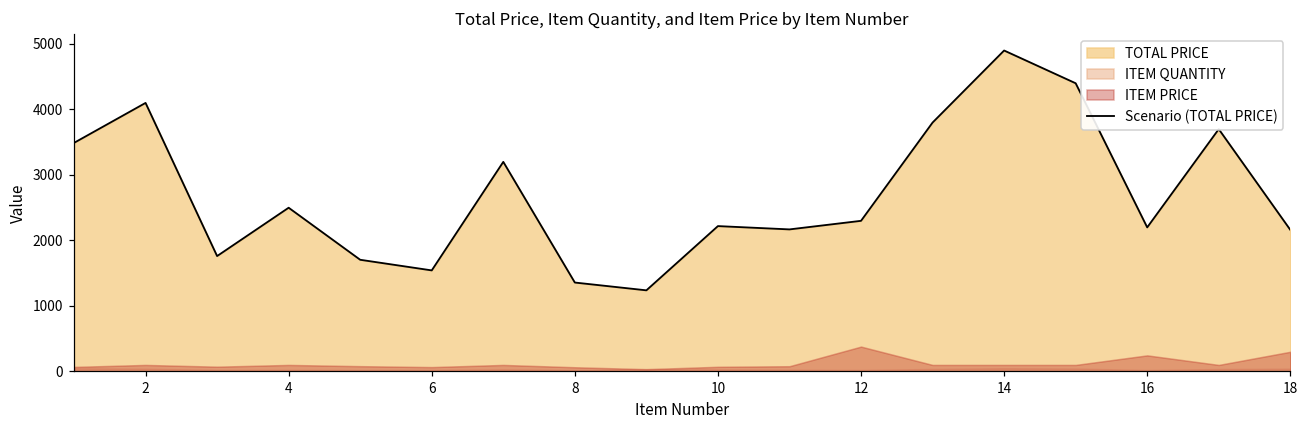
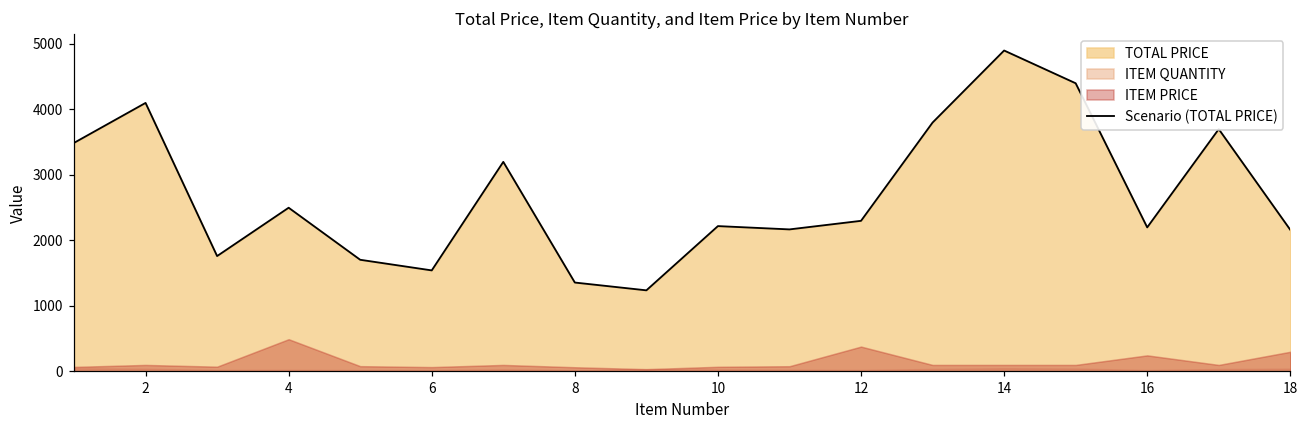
  {
    "ITEM PRICE": {
      "2": 100,
-     "4": 100,
+     "4": 500,
      "6": 100,
      "8": 100,
      "12": 400,
      "14": 100,
      "16": 200,
      "18": 300
    }
  }
